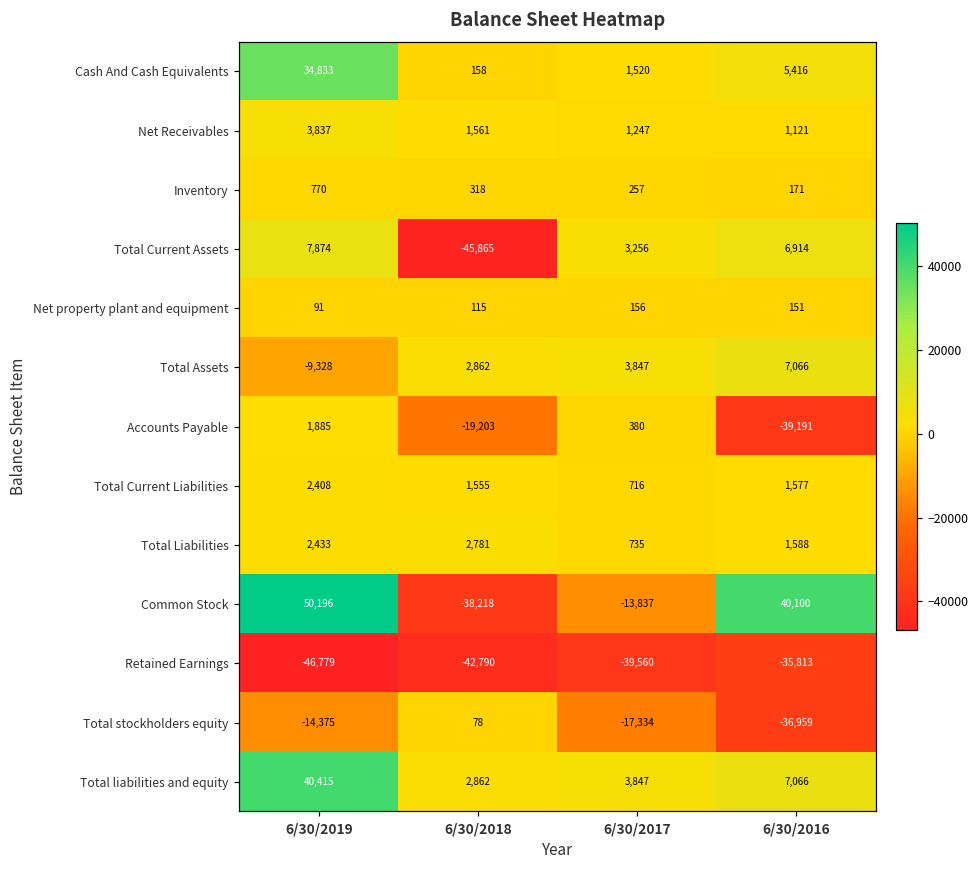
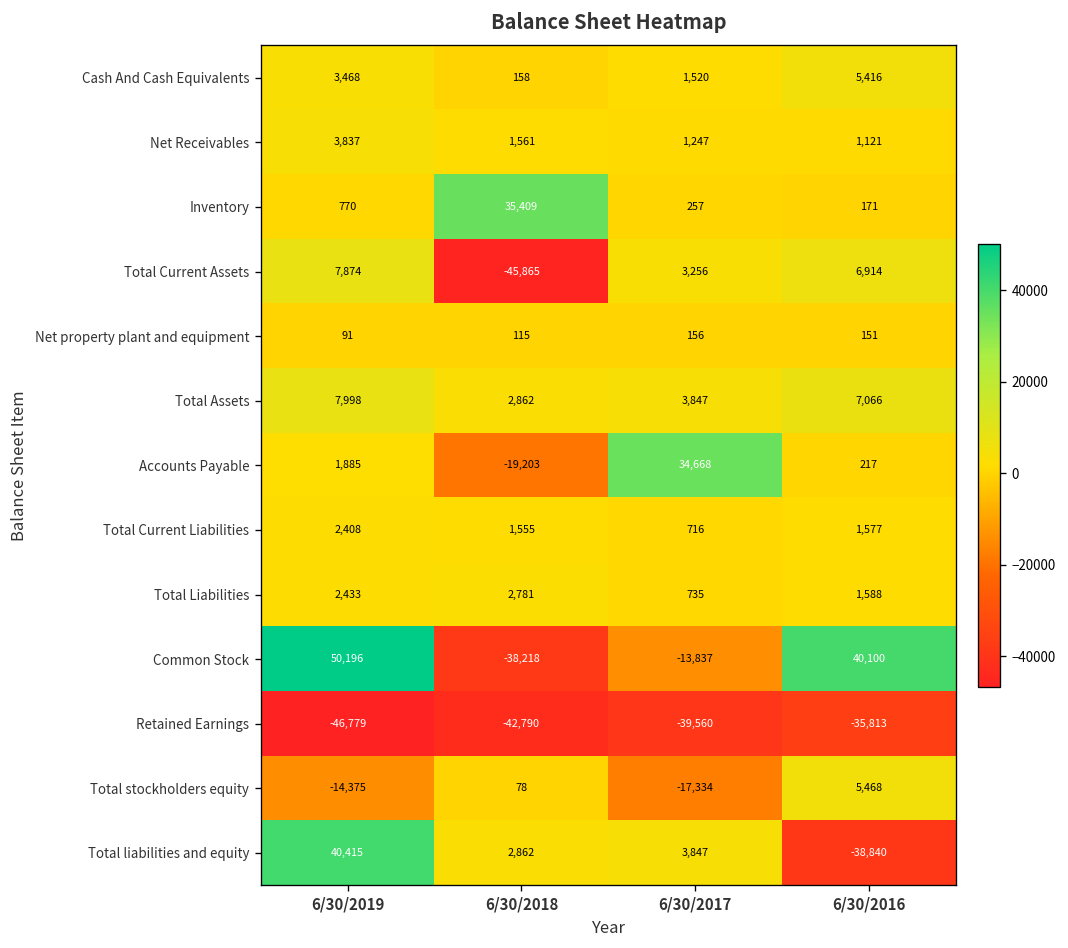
  {
    "Cash And Cash Equivalents": {
-     "6/30/2019": "34,833",
+     "6/30/2019": "3,468",
      "6/30/2018": "158",
      "6/30/2017": "1,520",
      "6/30/2016": "5,416"
    },
    "Net Receivables": {
      "6/30/2019": "3,837",
      "6/30/2018": "1,561",
      "6/30/2017": "1,247",
      "6/30/2016": "1,121"
    },
    "Inventory": {
      "6/30/2019": "770",
-     "6/30/2018": "318",
+     "6/30/2018": "35,409",
      "6/30/2017": "257",
      "6/30/2016": "171"
    },
    "Total Current Assets": {
      "6/30/2019": "7,874",
      "6/30/2018": "-45,865",
      "6/30/2017": "3,256",
      "6/30/2016": "6,914"
    },
    "Net property plant and equipment": {
      "6/30/2019": "91",
      "6/30/2018": "115",
      "6/30/2017": "156",
      "6/30/2016": "151"
    },
    "Total Assets": {
-     "6/30/2019": "-9,328",
+     "6/30/2019": "7,998",
      "6/30/2018": "2,862",
      "6/30/2017": "3,847",
      "6/30/2016": "7,066"
    },
    "Accounts Payable": {
      "6/30/2019": "1,885",
      "6/30/2018": "-19,203",
-     "6/30/2017": "380",
-     "6/30/2016": "-39,191"
+     "6/30/2017": "34,668",
+     "6/30/2016": "217"
    },
    "Total Current Liabilities": {
      "6/30/2019": "2,408",
      "6/30/2018": "1,555",
      "6/30/2017": "716",
      "6/30/2016": "1,577"
    },
    "Total Liabilities": {
      "6/30/2019": "2,433",
      "6/30/2018": "2,781",
      "6/30/2017": "735",
      "6/30/2016": "1,588"
    },
    "Common Stock": {
      "6/30/2019": "50,196",
      "6/30/2018": "-38,218",
      "6/30/2017": "-13,837",
      "6/30/2016": "40,100"
    },
    "Retained Earnings": {
      "6/30/2019": "-46,779",
      "6/30/2018": "-42,790",
      "6/30/2017": "-39,560",
      "6/30/2016": "-35,813"
    },
    "Total stockholders equity": {
      "6/30/2019": "-14,375",
      "6/30/2018": "78",
      "6/30/2017": "-17,334",
-     "6/30/2016": "-36,959"
+     "6/30/2016": "5,468"
    },
    "Total liabilities and equity": {
      "6/30/2019": "40,415",
      "6/30/2018": "2,862",
      "6/30/2017": "3,847",
-     "6/30/2016": "7,066"
+     "6/30/2016": "-38,840"
    }
  }
